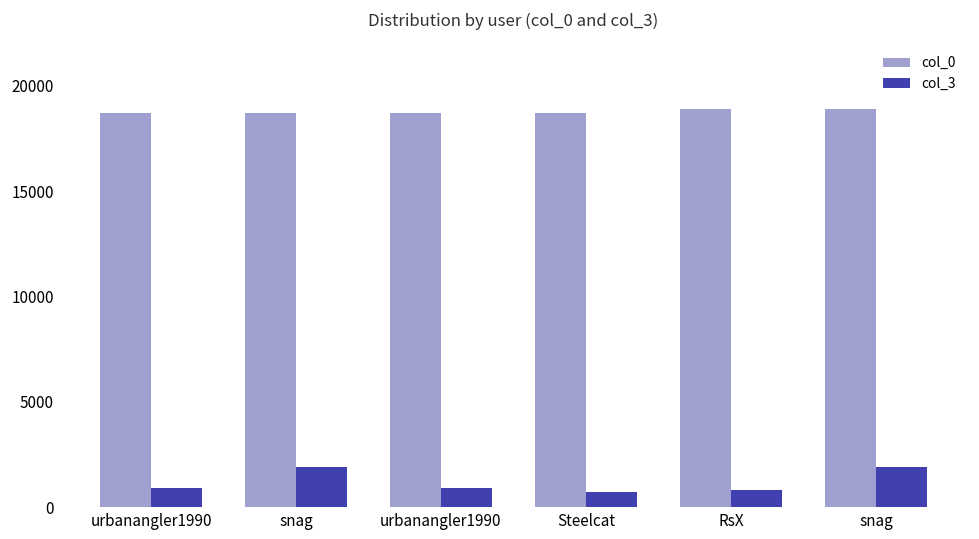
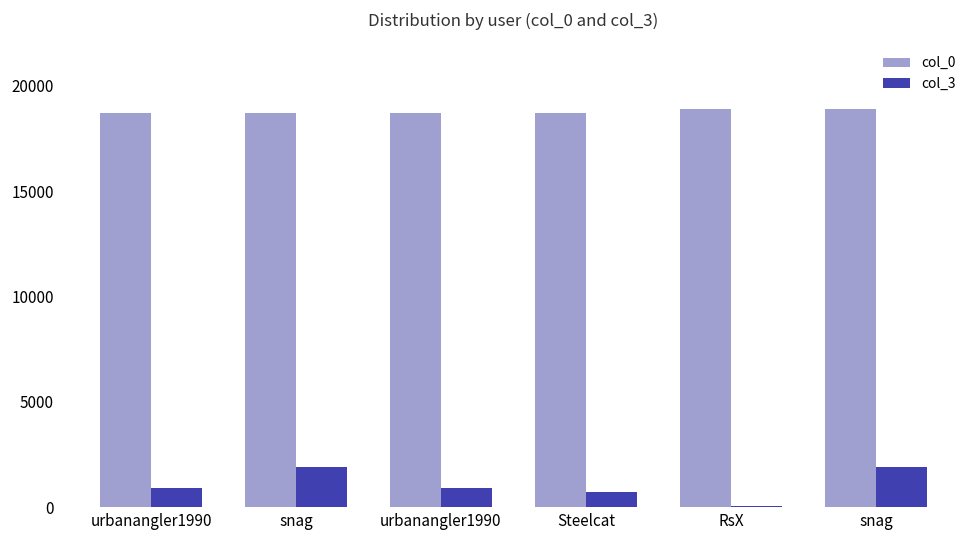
  {
    "col_0": {
      "Steelcat": 18700,
      "RsX": 18900
    },
    "col_3": {
      "Steelcat": 700,
-     "RsX": 800
+     "RsX": 0
    }
  }
